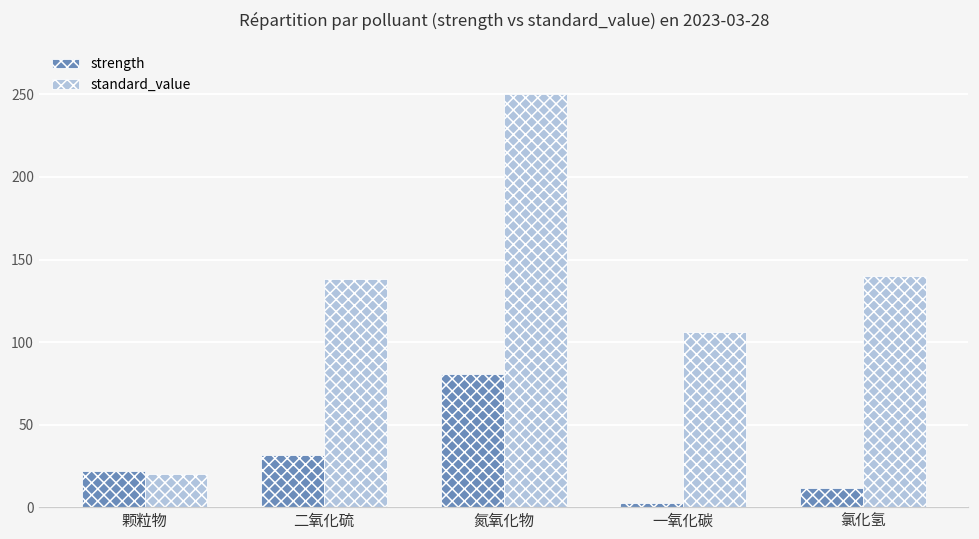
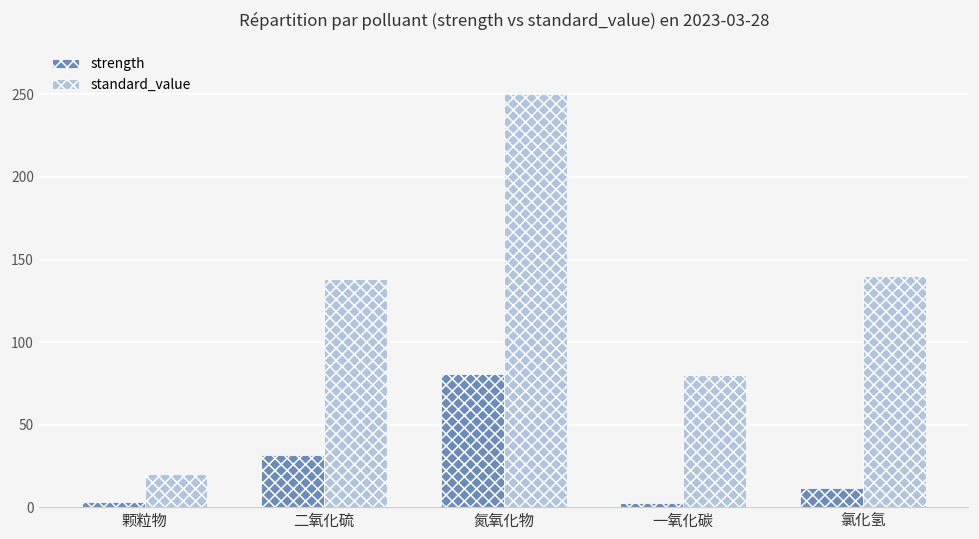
  {
    "strength": {
-     "颗粒物": 22,
+     "颗粒物": 3,
      "二氧化硫": 32,
      "氮氧化物": 81,
      "一氧化碳": 3,
      "氯化氢": 12
    },
    "standard_value": {
      "颗粒物": 20,
      "二氧化硫": 138,
      "氮氧化物": 250,
-     "一氧化碳": 106,
+     "一氧化碳": 80,
      "氯化氢": 140
    }
  }
